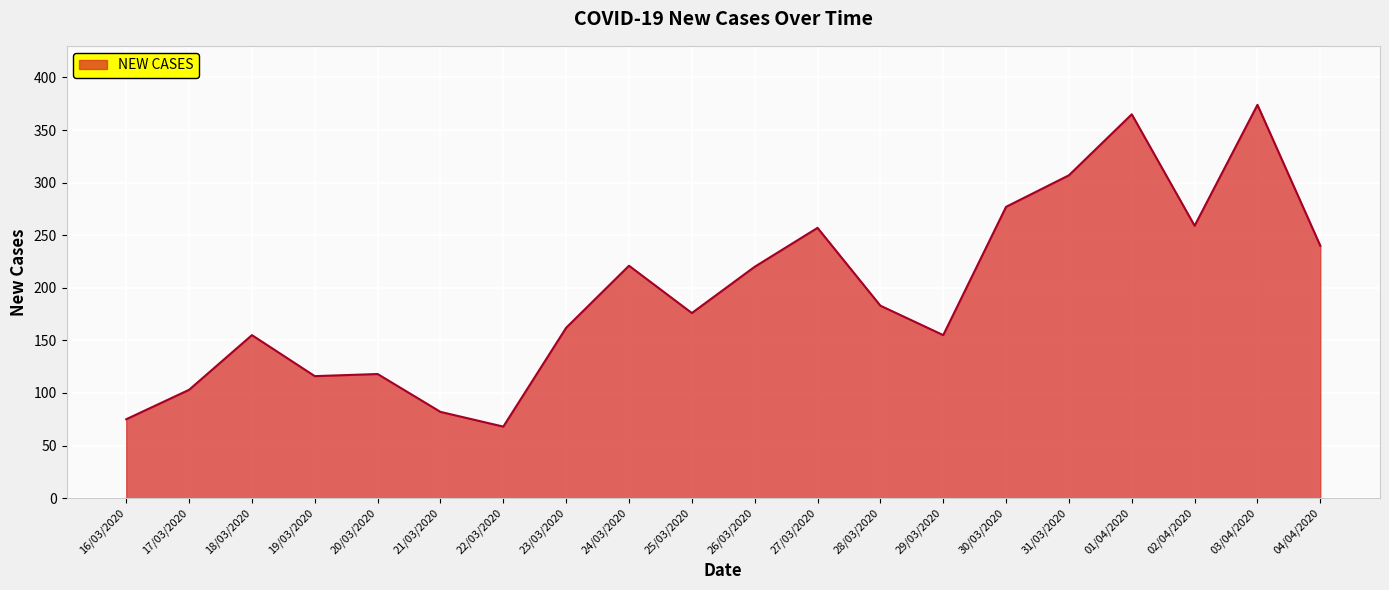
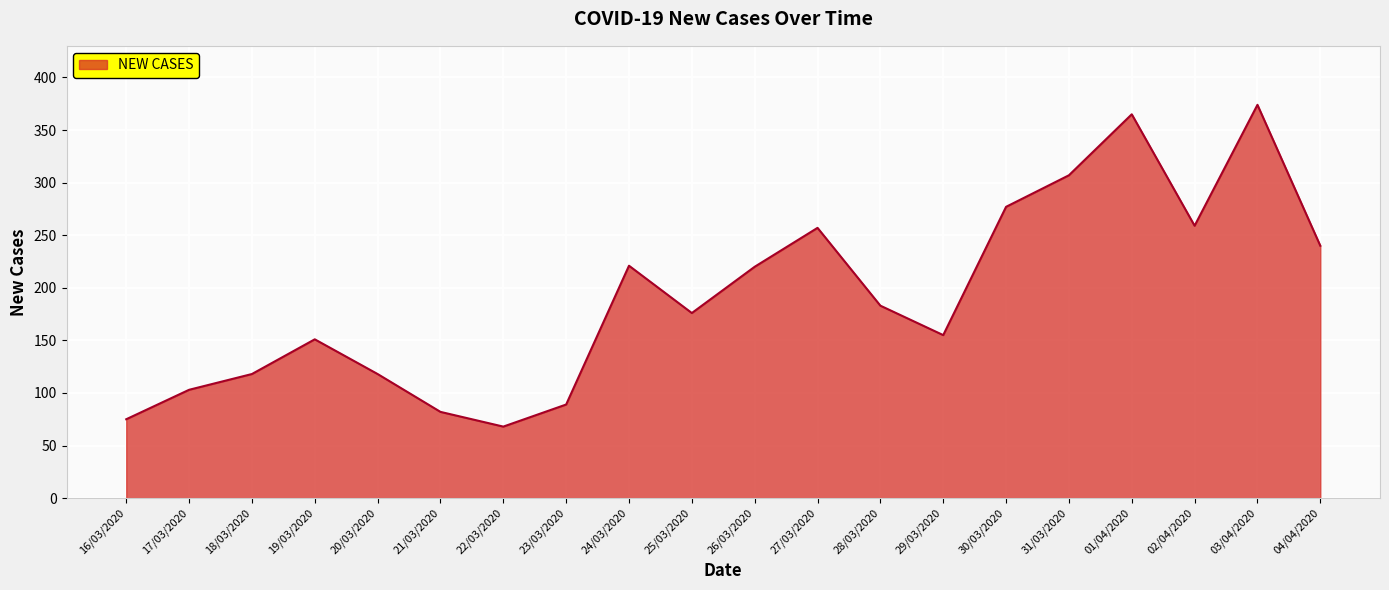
  {
    "16/03/2020": 75,
    "17/03/2020": 103,
-   "18/03/2020": 155,
-   "19/03/2020": 116,
+   "18/03/2020": 118,
+   "19/03/2020": 151,
    "20/03/2020": 118,
    "21/03/2020": 82,
    "22/03/2020": 68,
-   "23/03/2020": 162,
+   "23/03/2020": 89,
    "24/03/2020": 221,
    "25/03/2020": 176,
    "26/03/2020": 220,
    "27/03/2020": 257,
    "28/03/2020": 183,
    "29/03/2020": 155,
    "30/03/2020": 277,
    "31/03/2020": 307,
    "01/04/2020": 365,
    "02/04/2020": 259,
    "03/04/2020": 374,
    "04/04/2020": 240
  }
